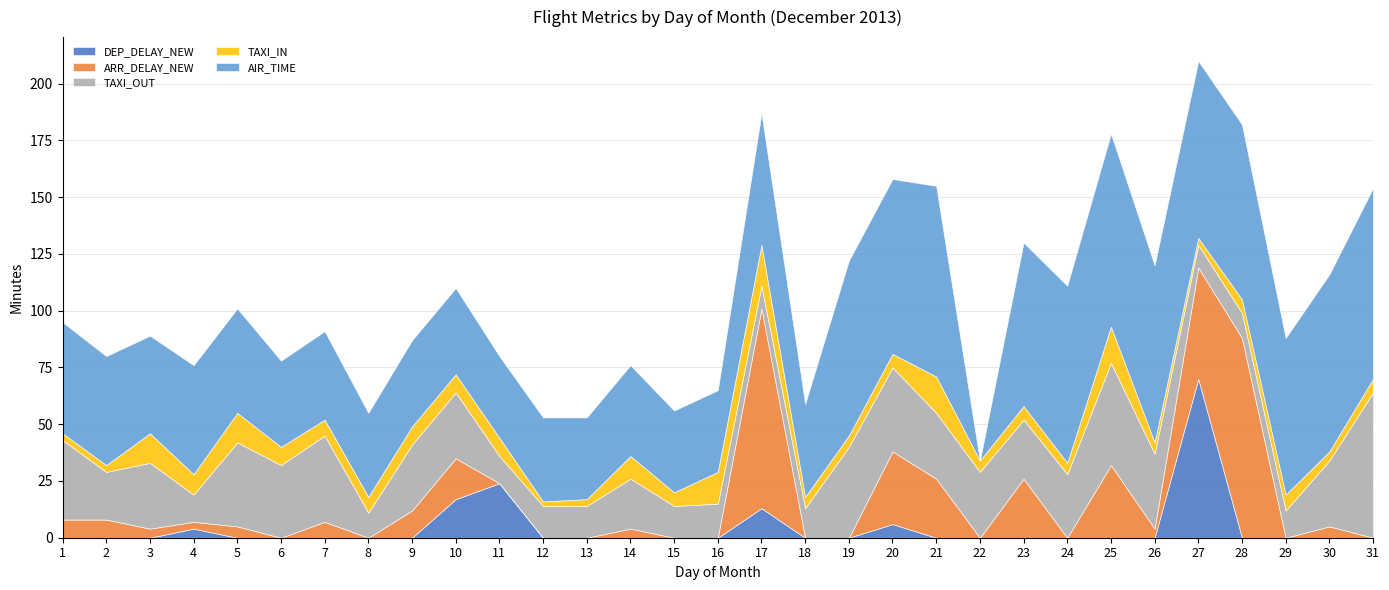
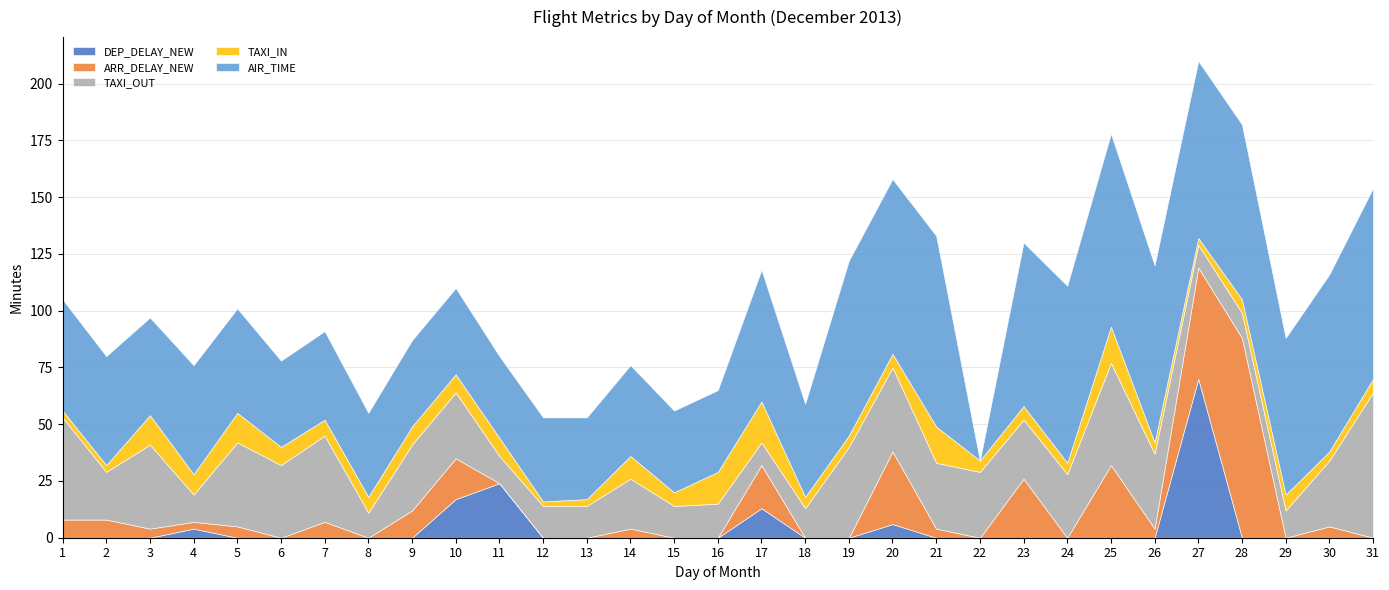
  {
    "ARR_DELAY_NEW": {
      "1": 8,
      "2": 8,
      "3": 4,
      "4": 3,
      "5": 5,
      "7": 7,
      "9": 12,
      "10": 18,
      "14": 4,
-     "17": 88,
+     "17": 19,
      "20": 32,
-     "21": 26,
+     "21": 4,
      "23": 26,
      "25": 32,
      "26": 4,
      "27": 49,
      "28": 88,
      "30": 5
    },
    "TAXI_OUT": {
-     "1": 35,
+     "1": 45,
      "2": 21,
-     "3": 29,
+     "3": 37,
      "4": 12,
      "5": 37,
      "6": 32,
      "7": 38,
      "8": 11,
      "9": 29,
      "10": 29,
      "11": 12,
      "12": 14,
      "13": 14,
      "14": 22,
      "15": 14,
      "16": 15,
      "17": 10,
      "18": 13,
      "19": 40,
      "20": 37,
      "21": 29,
      "22": 29,
      "23": 26,
      "24": 28,
      "25": 45,
      "26": 33,
      "27": 10,
      "28": 11,
      "29": 12,
      "30": 29,
      "31": 64
    },
    "TAXI_IN": {
      "1": 3,
      "2": 3,
      "3": 13,
      "4": 9,
      "5": 13,
      "6": 8,
      "7": 7,
      "8": 7,
      "9": 8,
      "10": 8,
      "11": 8,
      "12": 2,
      "13": 3,
      "14": 10,
      "15": 6,
      "16": 14,
      "17": 18,
      "18": 5,
      "19": 5,
      "20": 6,
      "21": 16,
      "23": 6,
      "24": 5,
      "25": 16,
      "26": 5,
      "27": 3,
      "28": 6,
      "29": 7,
      "30": 4,
      "31": 6
    }
  }
